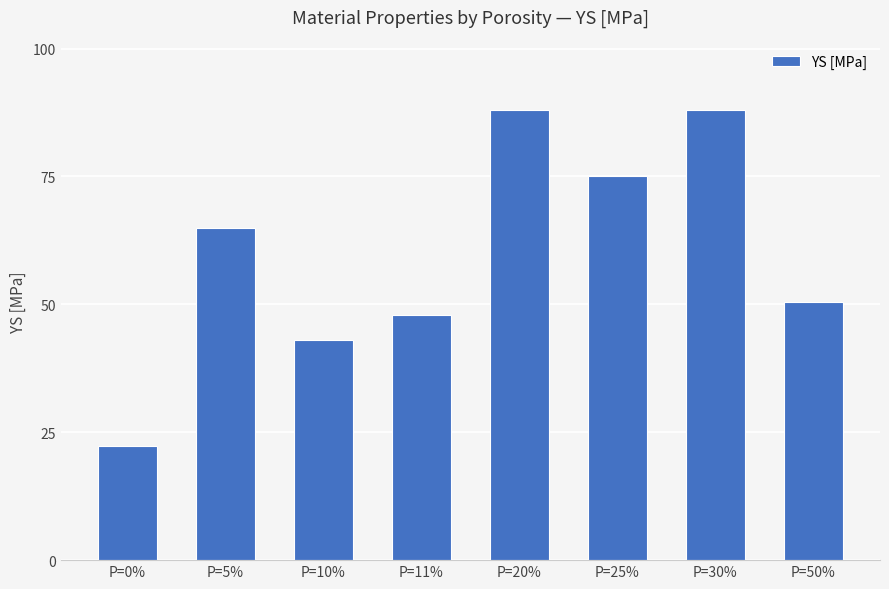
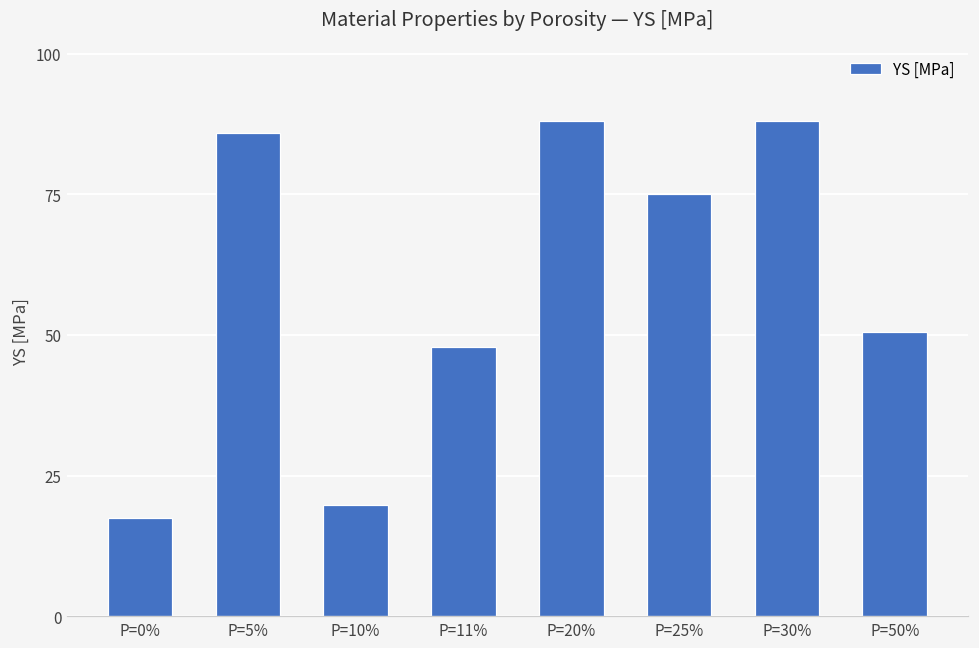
  {
-   "P=0%": 22,
-   "P=5%": 65,
-   "P=10%": 43,
+   "P=0%": 18,
+   "P=5%": 86,
+   "P=10%": 20,
    "P=11%": 48,
    "P=20%": 88,
    "P=25%": 75,
    "P=30%": 88,
    "P=50%": 51
  }
